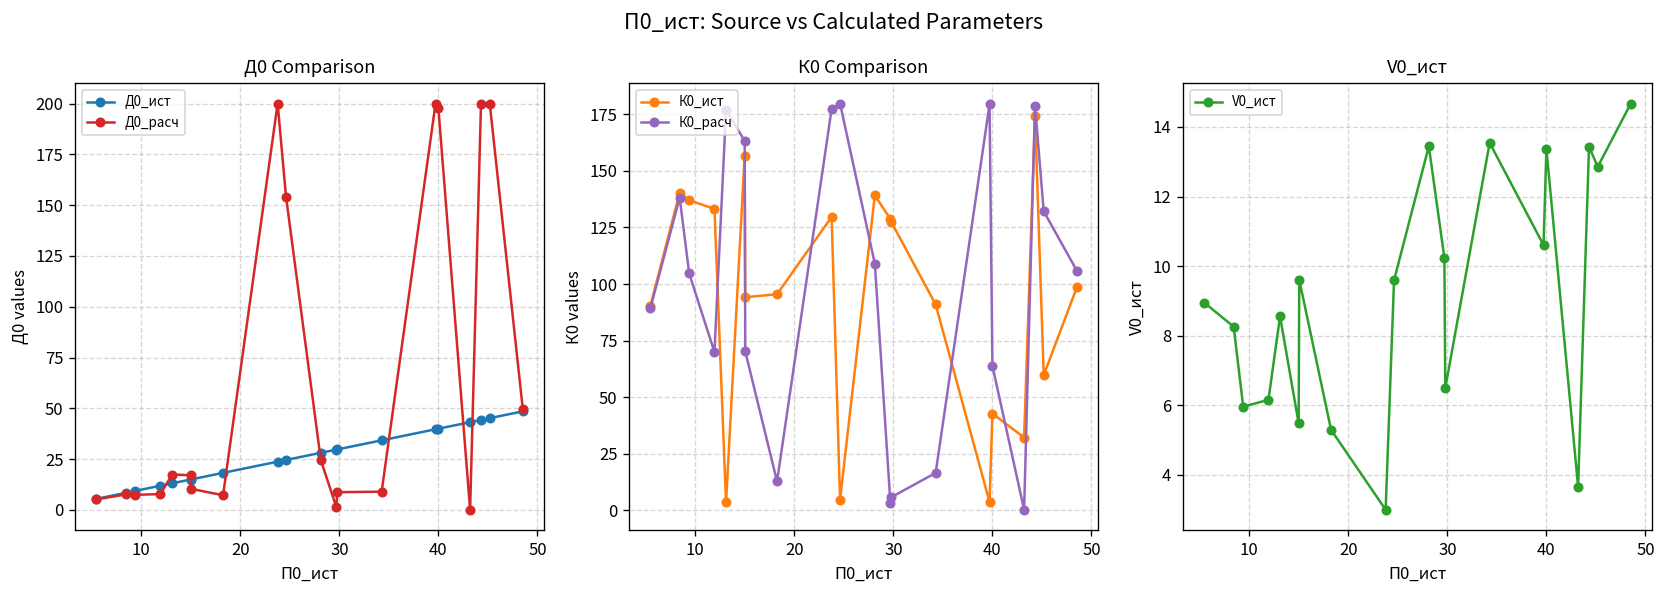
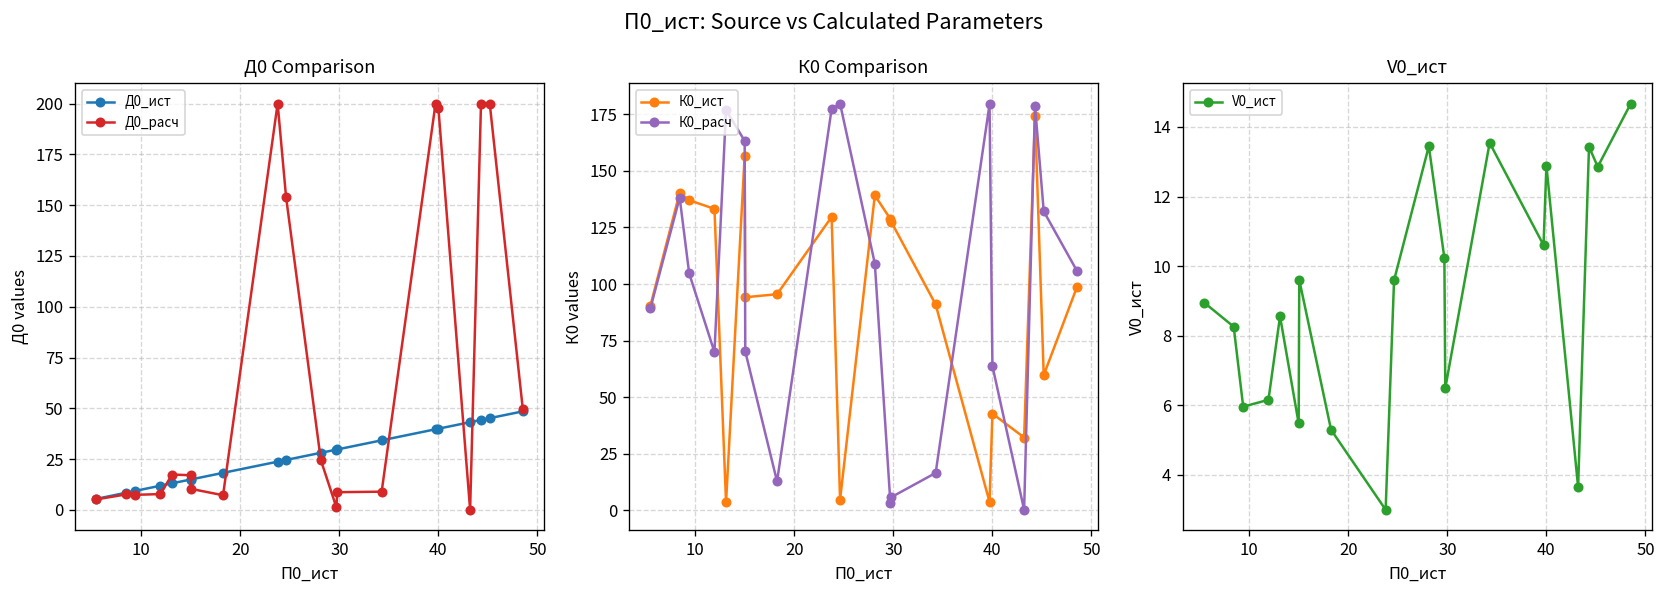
  {
    "Д0 Comparison": {
      "Д0_ист": {
        "40": 40
      },
      "Д0_расч": {
        "40": 198
      }
    },
    "К0 Comparison": {
      "К0_ист": {
        "40": 43
      },
      "К0_расч": {
        "40": 64
      }
    },
    "V0_ист": {
-     "40": 13.4
+     "40": 12.9
    }
  }
